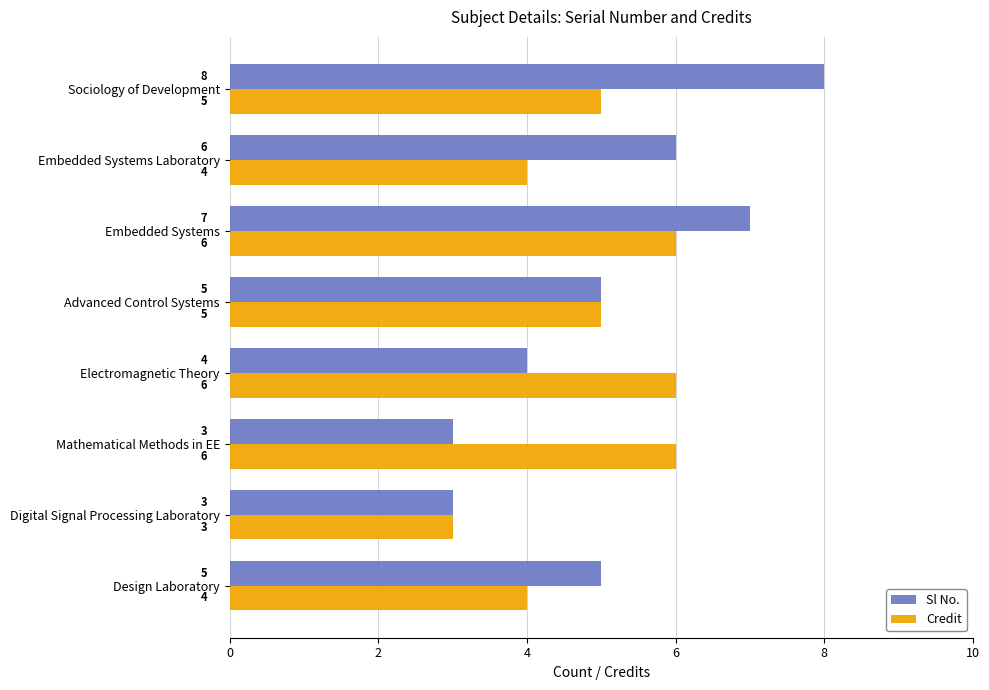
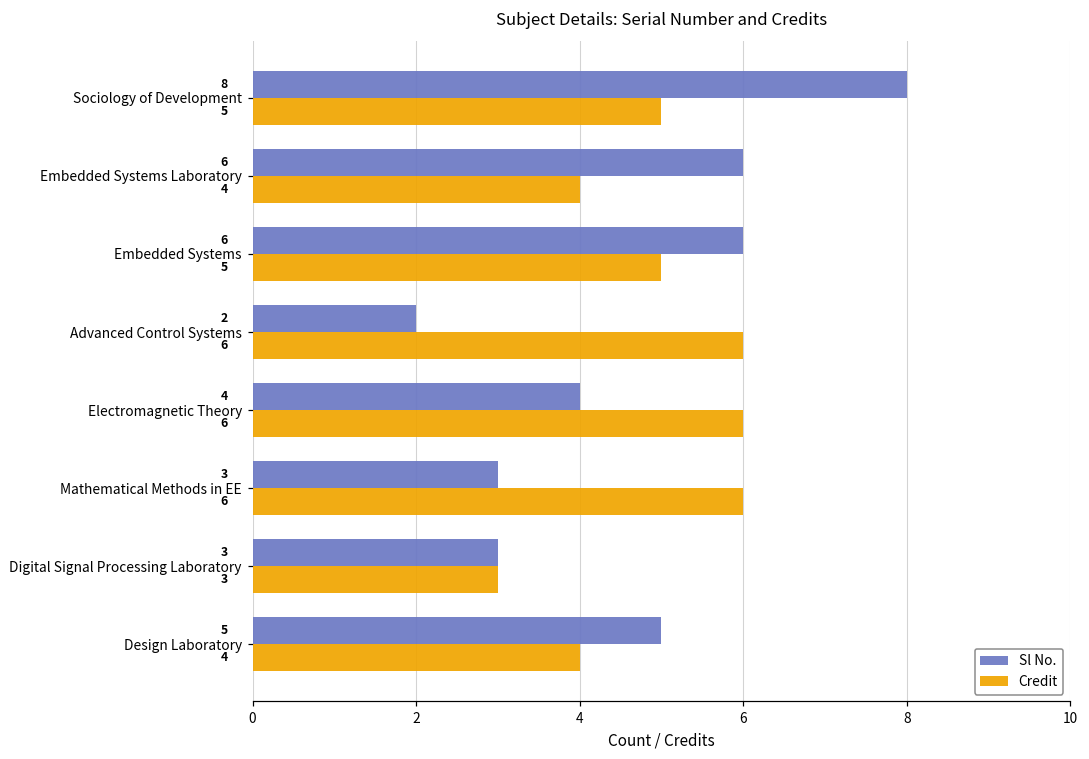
  {
    "Sl No.": {
-     "Embedded Systems": 7,
-     "Advanced Control Systems": 5
+     "Embedded Systems": 6,
+     "Advanced Control Systems": 2
    },
    "Credit": {
-     "Embedded Systems": 6,
-     "Advanced Control Systems": 5
+     "Embedded Systems": 5,
+     "Advanced Control Systems": 6
    }
  }
